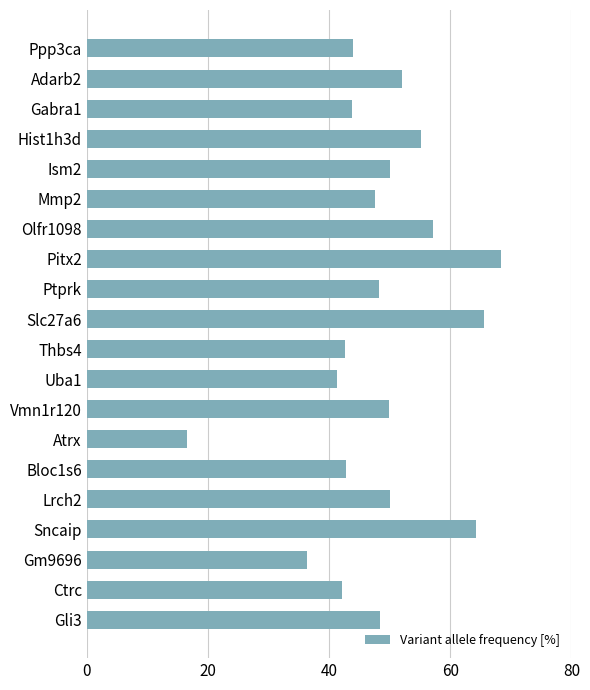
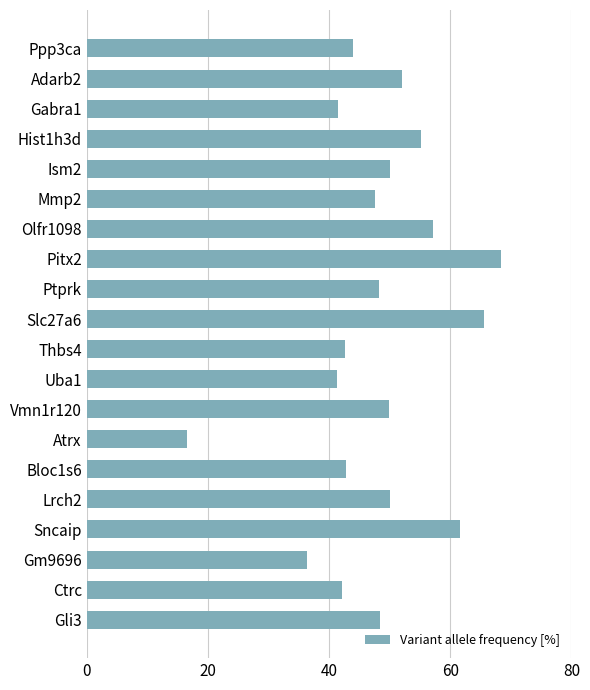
  {
    "Ppp3ca": 44,
    "Adarb2": 52,
-   "Gabra1": 44,
+   "Gabra1": 42,
    "Hist1h3d": 55,
    "Ism2": 50,
    "Mmp2": 48,
    "Olfr1098": 57,
    "Pitx2": 68,
    "Ptprk": 48,
    "Slc27a6": 66,
    "Thbs4": 43,
    "Uba1": 41,
    "Vmn1r120": 50,
    "Atrx": 16,
    "Bloc1s6": 43,
    "Lrch2": 50,
-   "Sncaip": 64,
+   "Sncaip": 62,
    "Gm9696": 36,
    "Ctrc": 42,
    "Gli3": 48
  }
